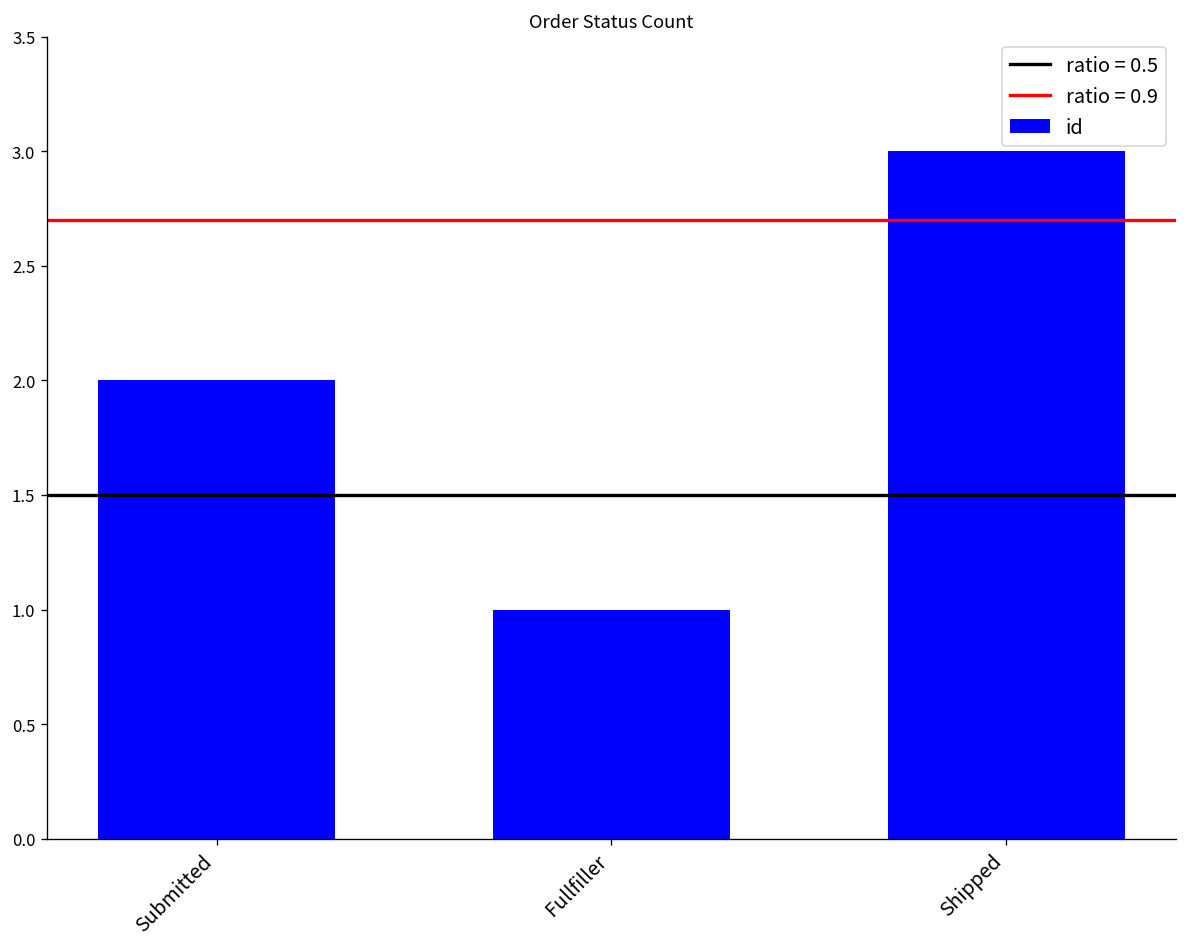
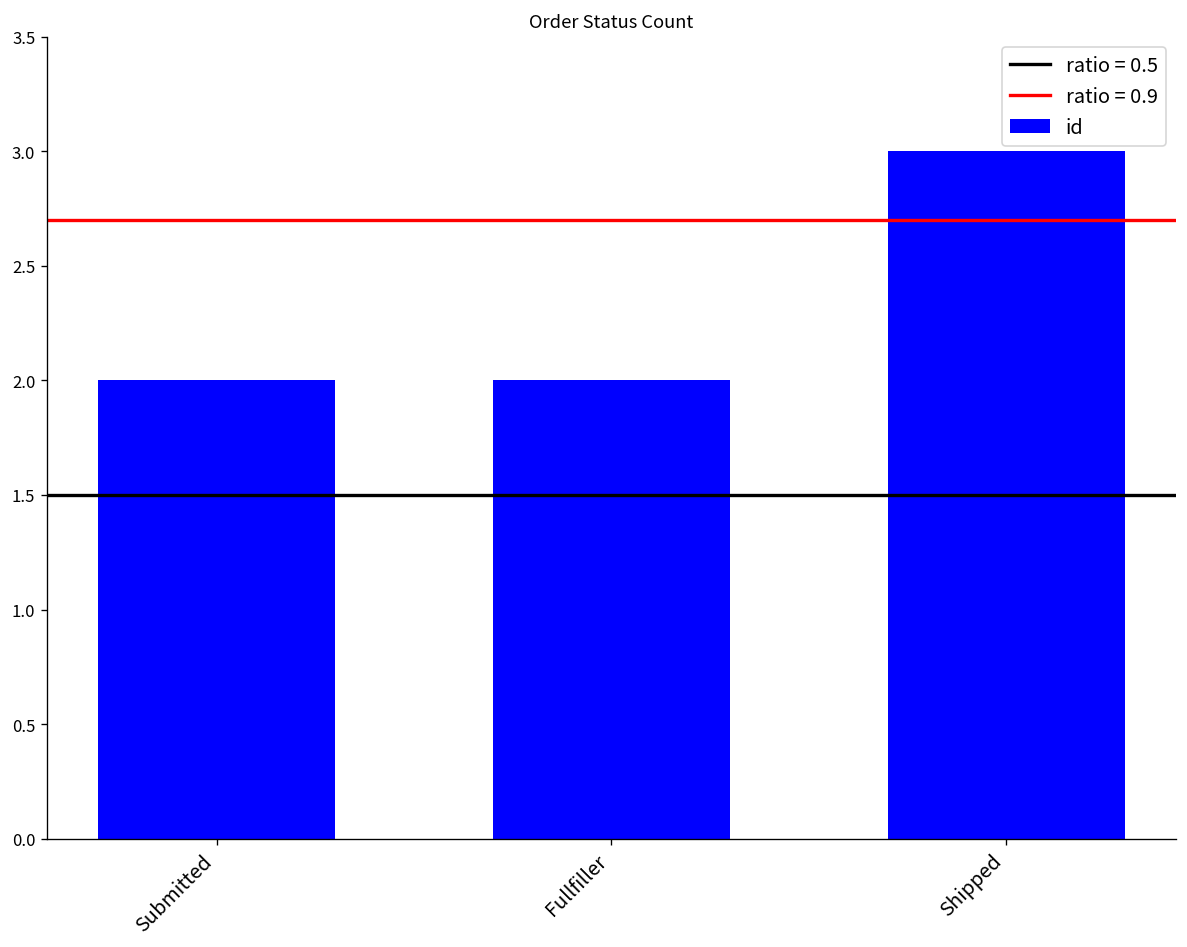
  {
    "Submitted": 2,
-   "Fullfiller": 1,
+   "Fullfiller": 2,
    "Shipped": 3
  }
